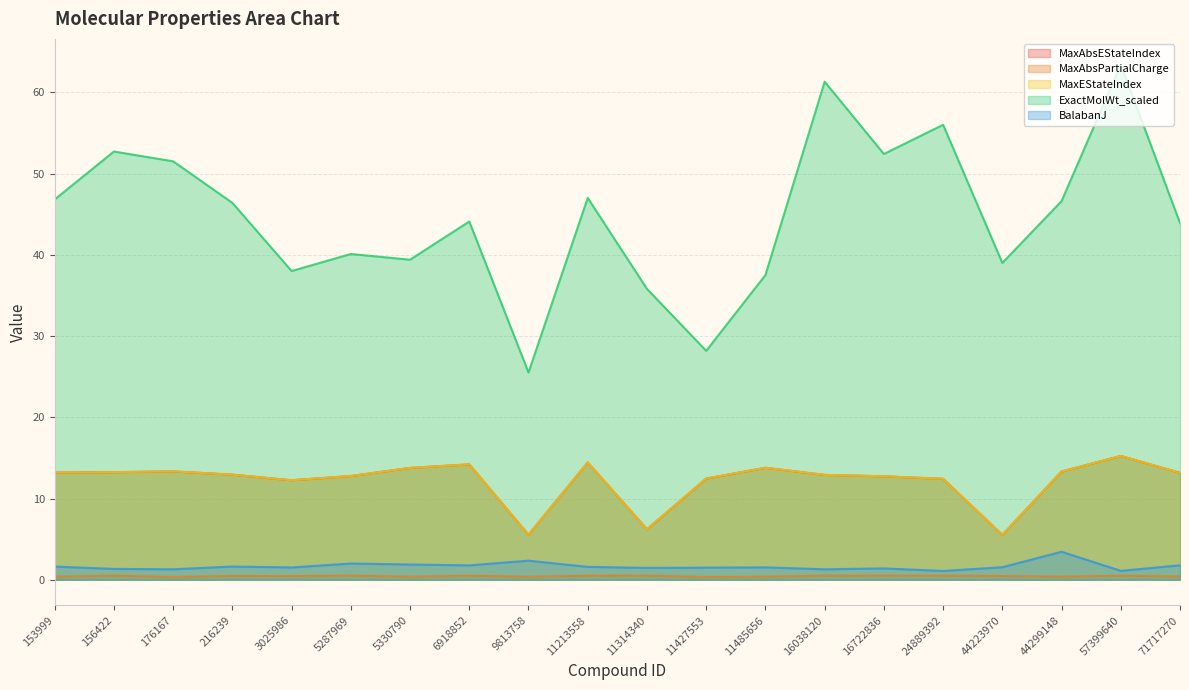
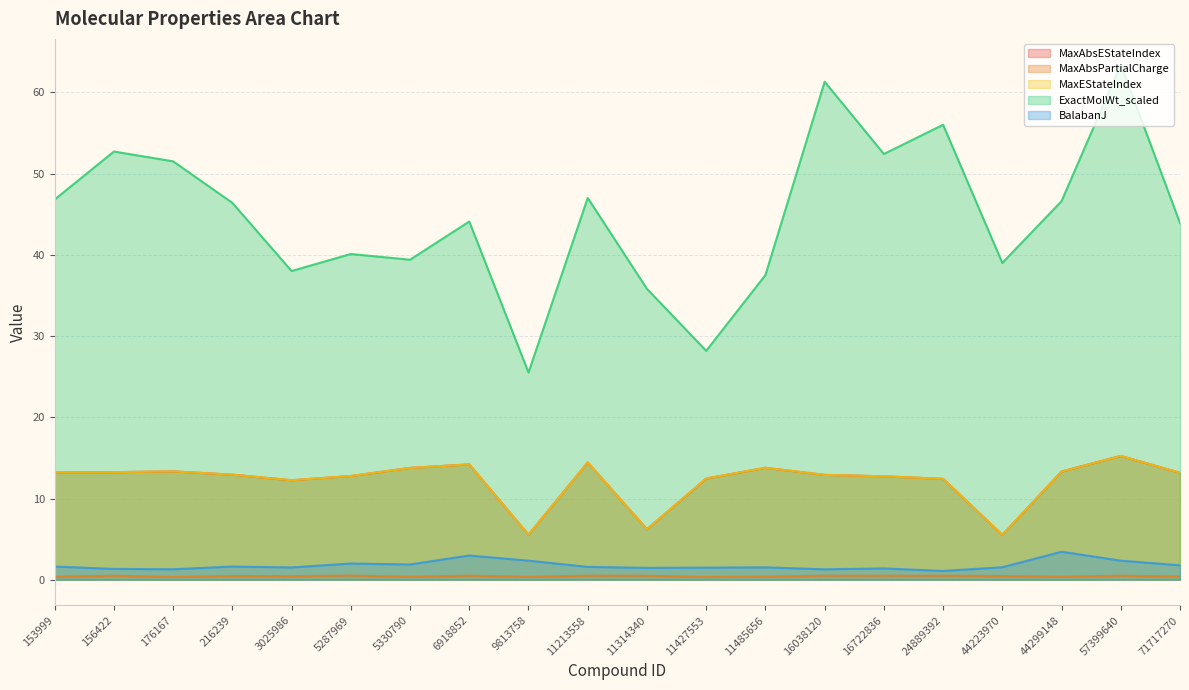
  {
    "ExactMolWt_scaled": {
      "153999": 47,
      "156422": 53,
      "176167": 52,
      "216239": 46,
      "3025986": 38,
      "5287969": 40,
      "5330790": 39,
      "6918852": 44,
      "9813758": 26,
      "11213558": 47,
      "11314340": 36,
      "11427553": 28,
      "11485656": 38,
      "16038120": 61,
      "16722836": 52,
      "24889392": 56,
      "44223970": 39,
      "44299148": 47,
      "71717270": 44
    },
    "BalabanJ": {
      "153999": 2,
      "156422": 1,
      "176167": 1,
      "216239": 2,
      "3025986": 2,
      "5287969": 2,
      "5330790": 2,
-     "6918852": 2,
+     "6918852": 3,
      "9813758": 2,
      "11213558": 2,
      "11314340": 1,
      "11427553": 1,
      "11485656": 2,
      "16038120": 1,
      "16722836": 1,
      "24889392": 1,
      "44223970": 2,
      "44299148": 3,
-     "57399640": 1,
+     "57399640": 2,
      "71717270": 2
    }
  }
